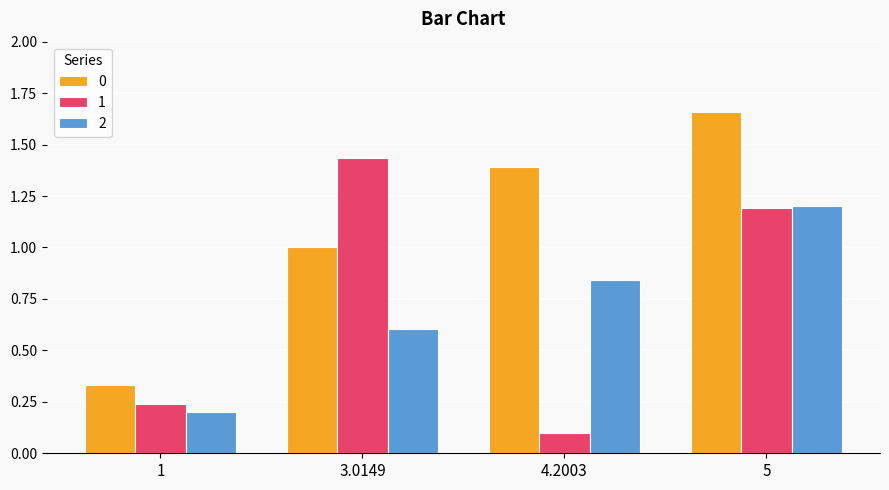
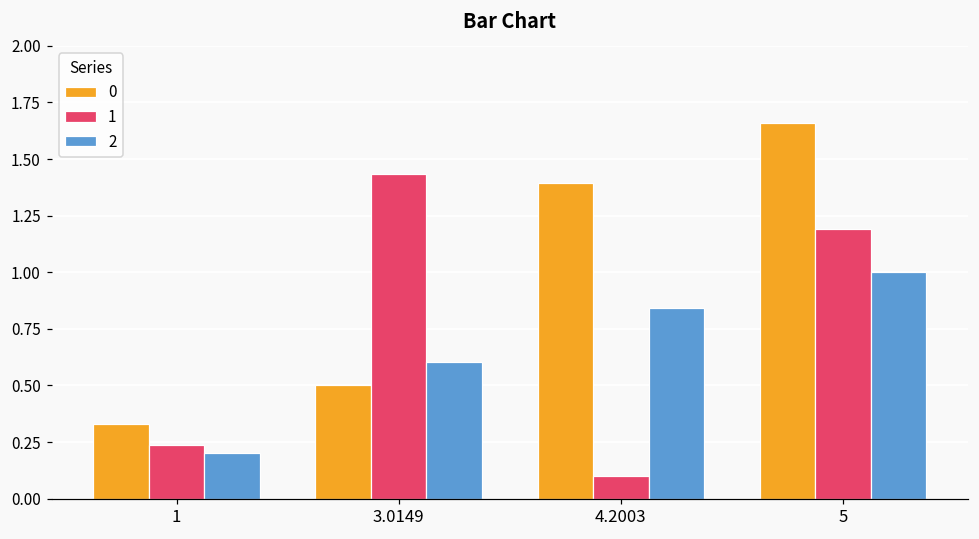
  {
    "0": {
      "1": 0.33,
-     "3.0149": 1.0,
+     "3.0149": 0.5,
      "4.2003": 1.4,
      "5": 1.66
    },
    "1": {
      "1": 0.24,
      "3.0149": 1.43,
      "4.2003": 0.1,
      "5": 1.2
    },
    "2": {
      "1": 0.2,
      "3.0149": 0.6,
      "4.2003": 0.84,
-     "5": 1.2
+     "5": 1.0
    }
  }
